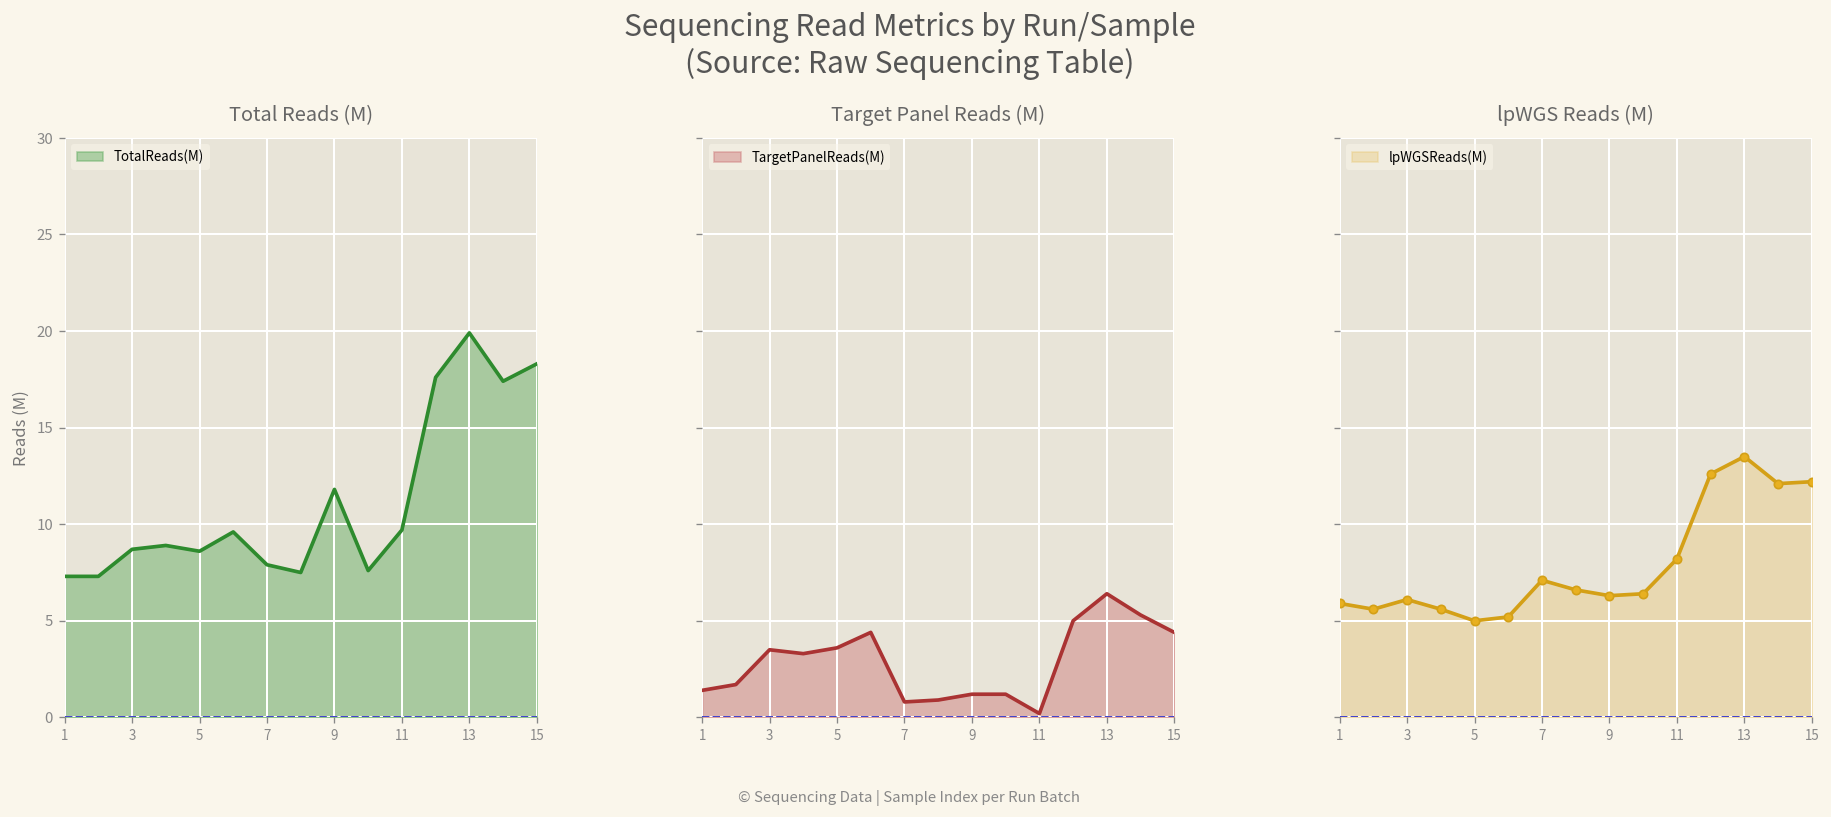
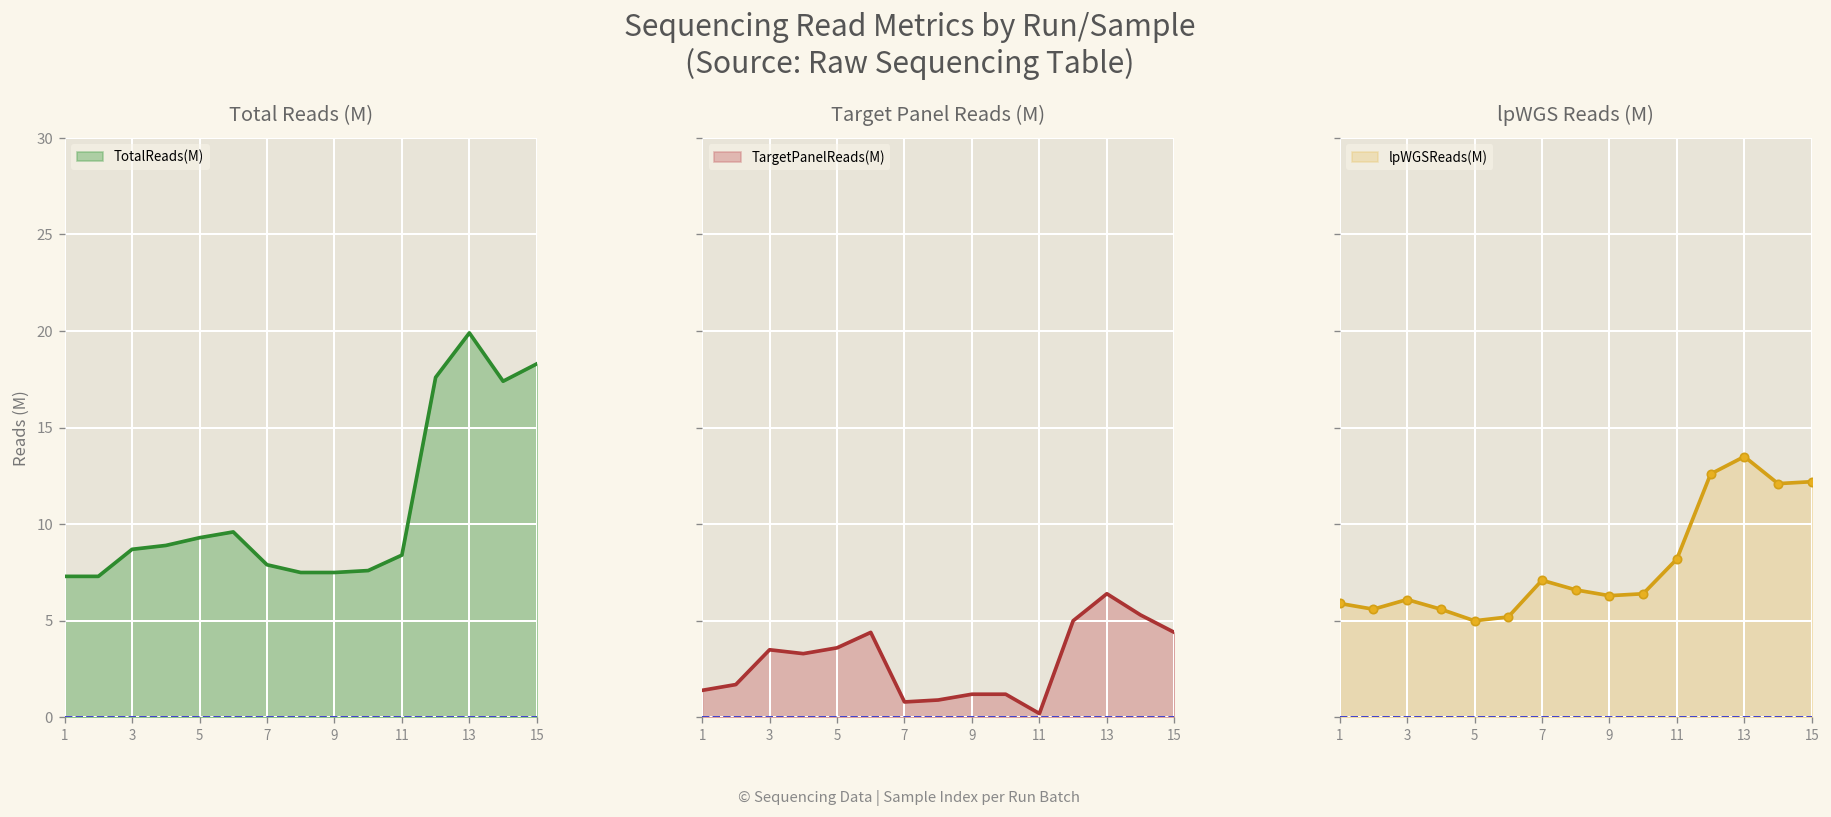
  {
    "Total Reads (M)": {
      "1": 7.3,
      "3": 8.7,
-     "5": 8.6,
+     "5": 9.3,
      "7": 7.9,
-     "9": 11.8,
-     "11": 9.7,
+     "9": 7.5,
+     "11": 8.4,
      "13": 19.9,
      "15": 18.3
    }
  }
